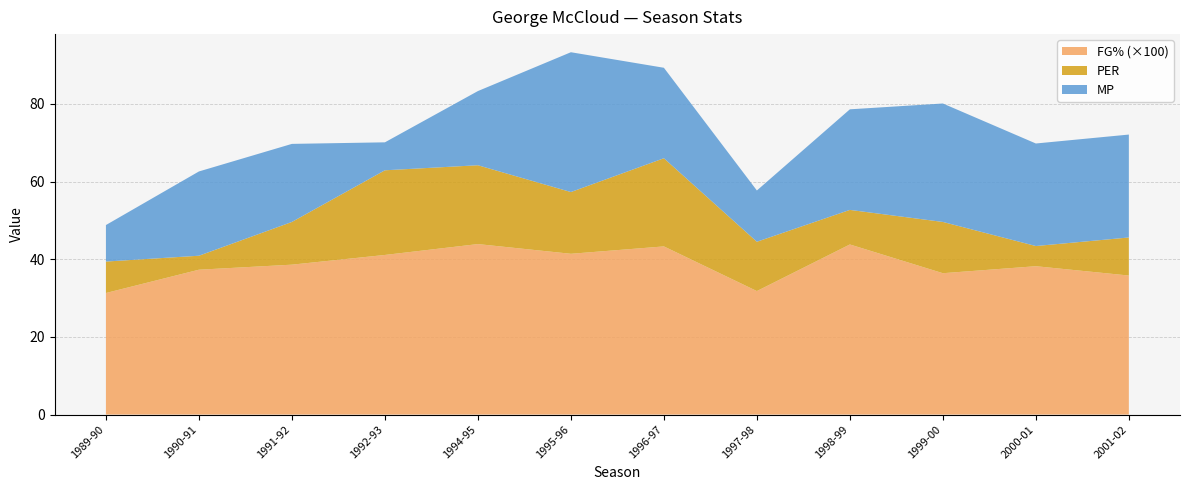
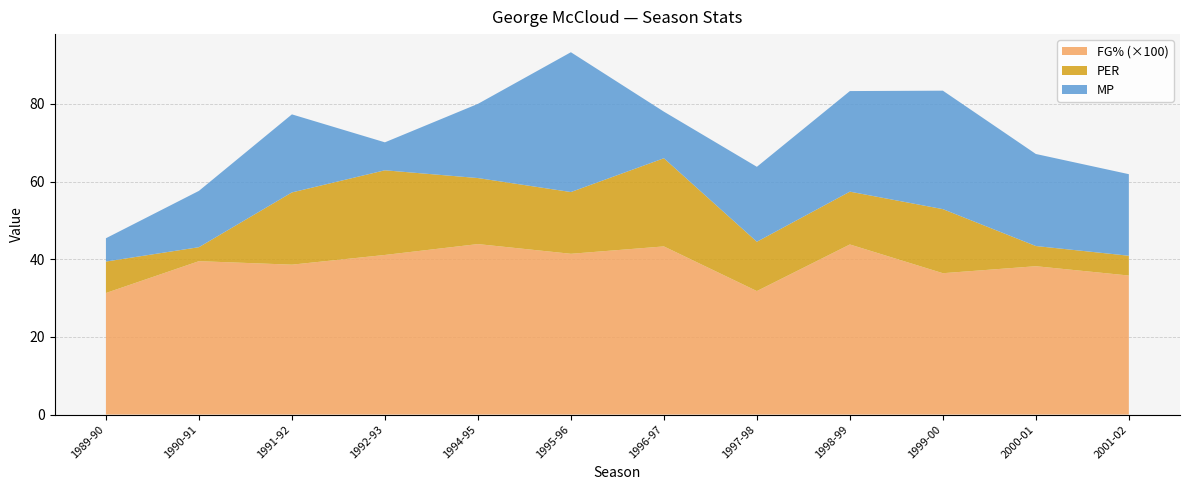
  {
    "FG% (×100)": {
      "1989-90": 31,
-     "1990-91": 37,
+     "1990-91": 40,
      "1991-92": 39,
      "1992-93": 41,
      "1994-95": 44,
      "1995-96": 41,
      "1996-97": 43,
      "1997-98": 32,
      "1998-99": 44,
      "1999-00": 36,
      "2000-01": 38,
      "2001-02": 36
    },
    "PER": {
      "1989-90": 8,
      "1990-91": 4,
-     "1991-92": 11,
+     "1991-92": 19,
      "1992-93": 22,
-     "1994-95": 20,
+     "1994-95": 17,
      "1995-96": 16,
      "1996-97": 23,
      "1997-98": 13,
-     "1998-99": 9,
-     "1999-00": 13,
+     "1998-99": 14,
+     "1999-00": 17,
      "2000-01": 5,
-     "2001-02": 10
+     "2001-02": 5
    },
    "MP": {
-     "1989-90": 9,
-     "1990-91": 22,
+     "1989-90": 6,
+     "1990-91": 15,
      "1991-92": 20,
      "1992-93": 7,
      "1994-95": 19,
      "1995-96": 36,
-     "1996-97": 23,
-     "1997-98": 13,
+     "1996-97": 12,
+     "1997-98": 19,
      "1998-99": 26,
      "1999-00": 31,
-     "2000-01": 26,
-     "2001-02": 27
+     "2000-01": 24,
+     "2001-02": 21
    }
  }
